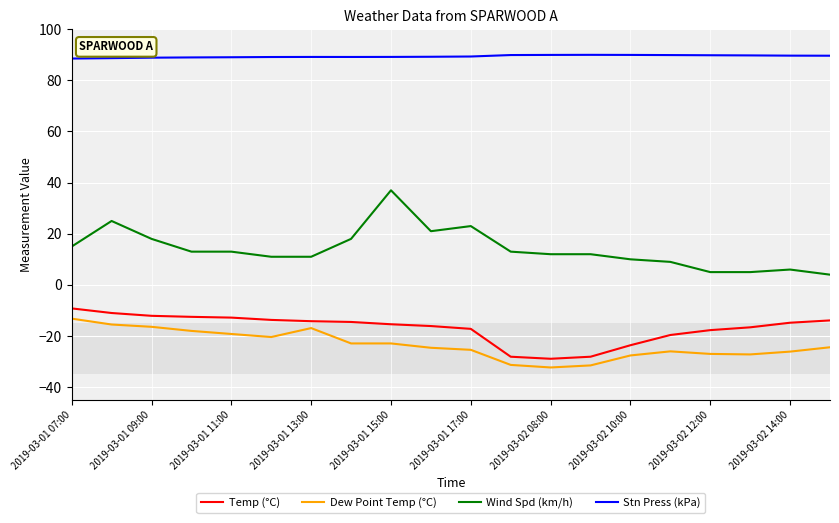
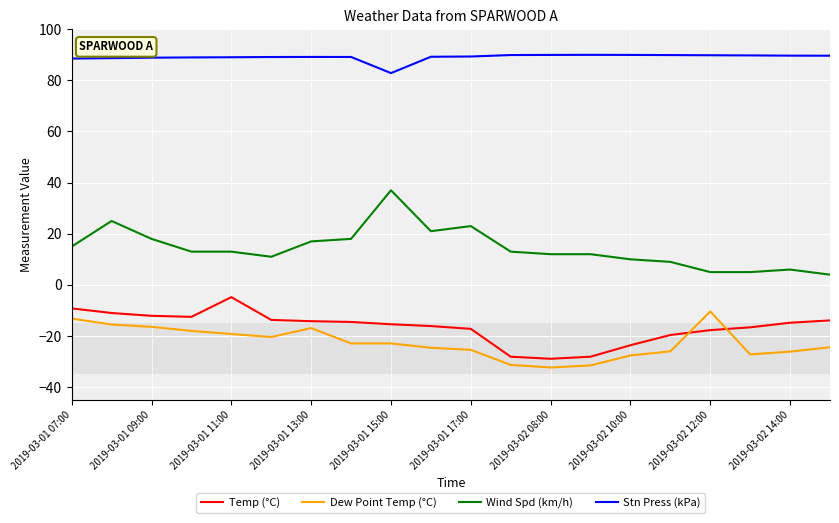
  {
    "Temp (°C)": {
      "2019-03-01 07:00": -9,
      "2019-03-01 09:00": -12,
-     "2019-03-01 11:00": -13,
+     "2019-03-01 11:00": -5,
      "2019-03-01 13:00": -14,
      "2019-03-01 15:00": -15,
      "2019-03-01 17:00": -17,
      "2019-03-02 08:00": -29,
      "2019-03-02 10:00": -24,
      "2019-03-02 12:00": -18,
      "2019-03-02 14:00": -15
    },
    "Dew Point Temp (°C)": {
      "2019-03-01 07:00": -13,
      "2019-03-01 09:00": -16,
      "2019-03-01 11:00": -19,
      "2019-03-01 13:00": -17,
      "2019-03-01 15:00": -23,
      "2019-03-01 17:00": -25,
      "2019-03-02 08:00": -32,
      "2019-03-02 10:00": -28,
-     "2019-03-02 12:00": -27,
+     "2019-03-02 12:00": -10,
      "2019-03-02 14:00": -26
    },
    "Wind Spd (km/h)": {
      "2019-03-01 07:00": 15,
      "2019-03-01 09:00": 18,
      "2019-03-01 11:00": 13,
-     "2019-03-01 13:00": 11,
+     "2019-03-01 13:00": 17,
      "2019-03-01 15:00": 37,
      "2019-03-01 17:00": 23,
      "2019-03-02 08:00": 12,
      "2019-03-02 10:00": 10,
      "2019-03-02 12:00": 5,
      "2019-03-02 14:00": 6
    },
    "Stn Press (kPa)": {
      "2019-03-01 07:00": 89,
      "2019-03-01 09:00": 89,
      "2019-03-01 11:00": 89,
      "2019-03-01 13:00": 89,
-     "2019-03-01 15:00": 89,
+     "2019-03-01 15:00": 83,
      "2019-03-01 17:00": 89,
      "2019-03-02 08:00": 90,
      "2019-03-02 10:00": 90,
      "2019-03-02 12:00": 90,
      "2019-03-02 14:00": 90
    }
  }
